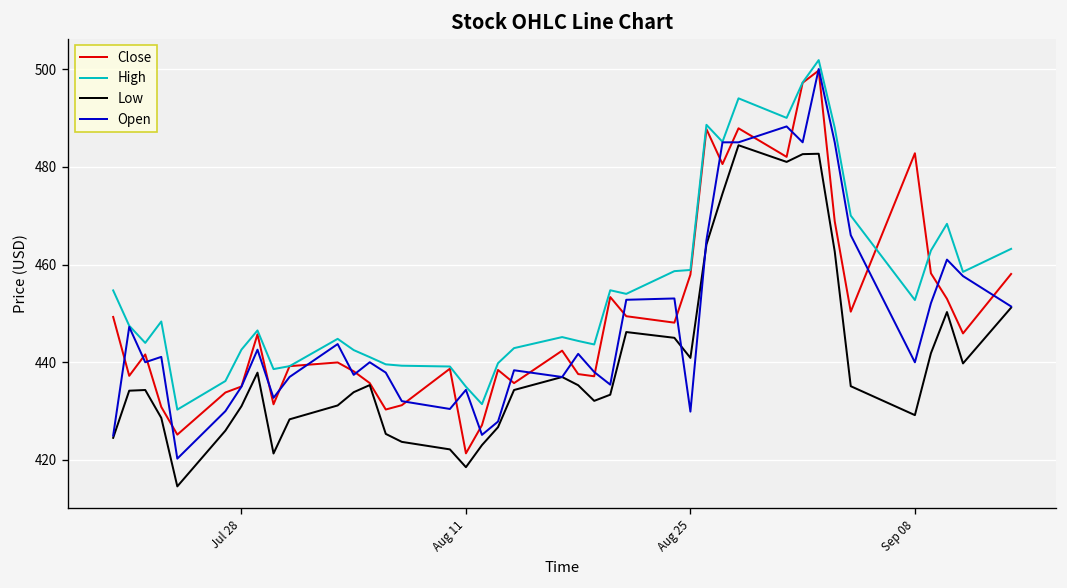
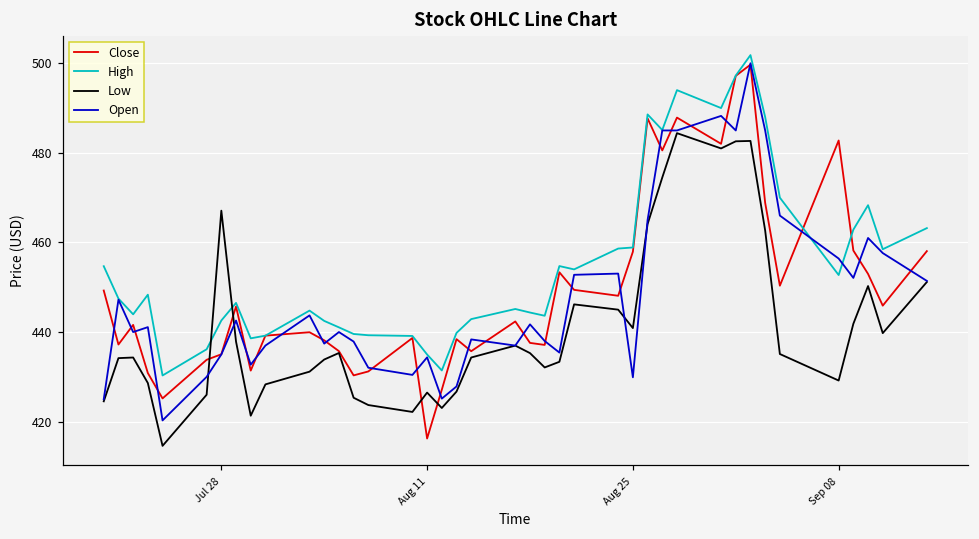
  {
    "Close": {
-     "Aug 11": 421,
+     "Aug 11": 416,
      "Aug 25": 458,
      "Sep 08": 483
    },
    "High": {
      "Jul 28": 443,
      "Aug 11": 435,
      "Aug 25": 459,
      "Sep 08": 453
    },
    "Low": {
-     "Jul 28": 431,
-     "Aug 11": 419,
+     "Jul 28": 467,
+     "Aug 11": 426,
      "Aug 25": 441,
      "Sep 08": 429
    },
    "Open": {
      "Aug 11": 434,
      "Aug 25": 430,
-     "Sep 08": 440
+     "Sep 08": 456
    }
  }
